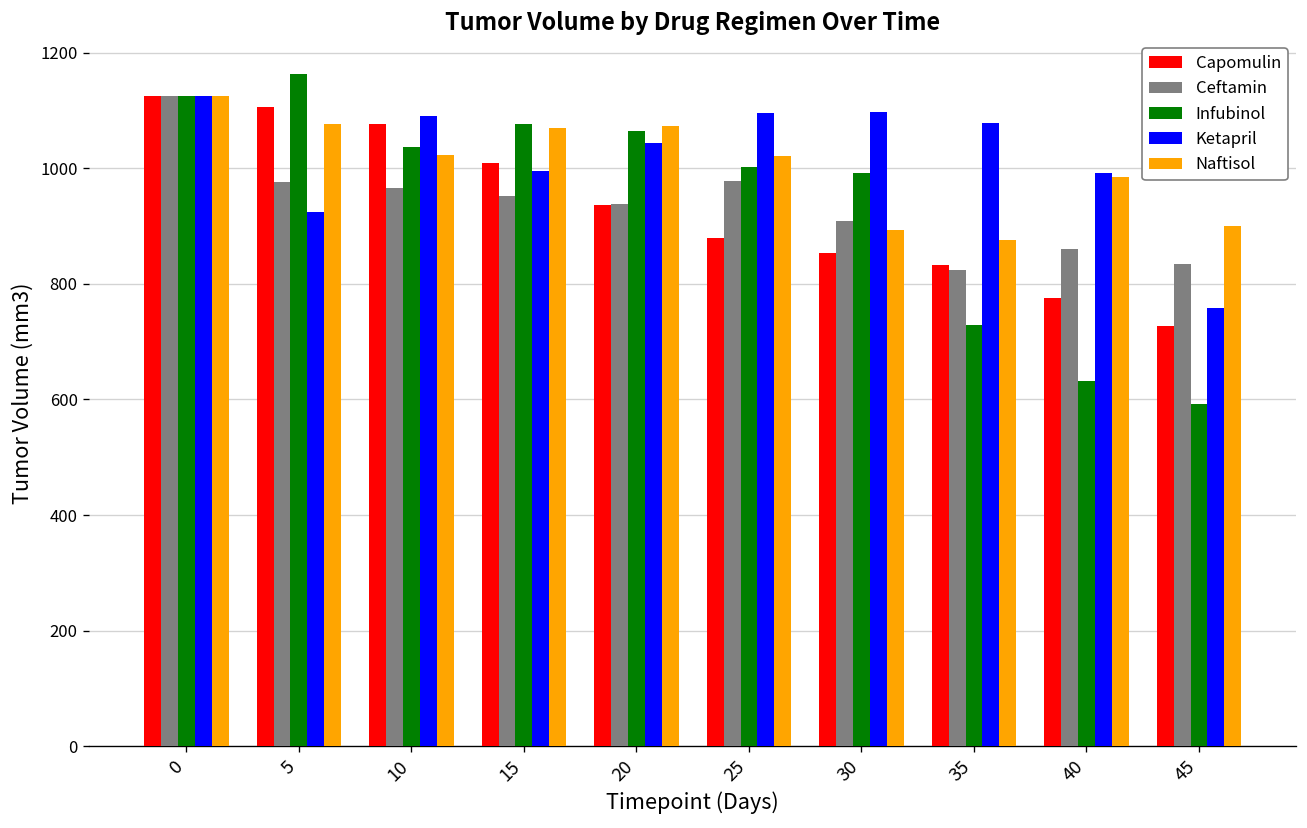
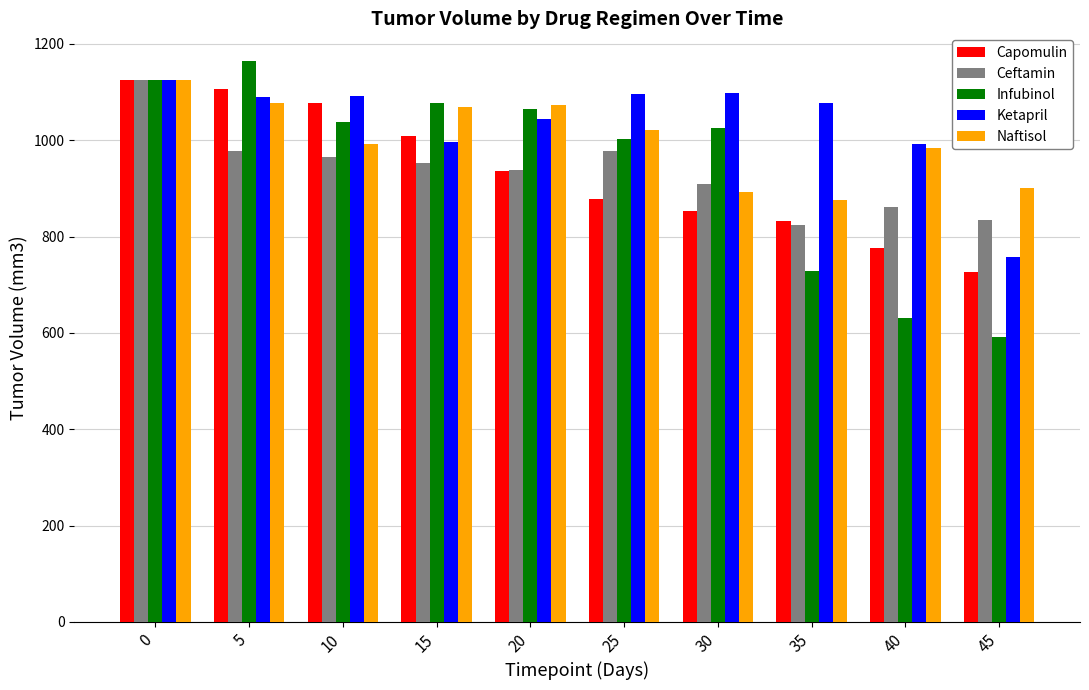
  {
    "Capomulin": {
      "0": 1130,
      "5": 1110,
      "10": 1080,
      "15": 1010,
      "20": 940,
      "25": 880,
      "30": 850,
      "35": 830,
      "40": 780,
      "45": 730
    },
    "Ceftamin": {
      "0": 1130,
      "5": 980,
      "10": 970,
      "15": 950,
      "20": 940,
      "25": 980,
      "30": 910,
      "35": 820,
      "40": 860,
      "45": 830
    },
    "Infubinol": {
      "0": 1130,
      "5": 1160,
      "10": 1040,
      "15": 1080,
      "20": 1060,
      "25": 1000,
-     "30": 990,
+     "30": 1020,
      "35": 730,
      "40": 630,
      "45": 590
    },
    "Ketapril": {
      "0": 1130,
-     "5": 920,
+     "5": 1090,
      "10": 1090,
      "15": 1000,
      "20": 1040,
      "25": 1100,
      "30": 1100,
      "35": 1080,
      "40": 990,
      "45": 760
    },
    "Naftisol": {
      "0": 1130,
      "5": 1080,
-     "10": 1020,
+     "10": 990,
      "15": 1070,
      "20": 1070,
      "25": 1020,
      "30": 890,
      "35": 880,
      "40": 980,
      "45": 900
    }
  }
